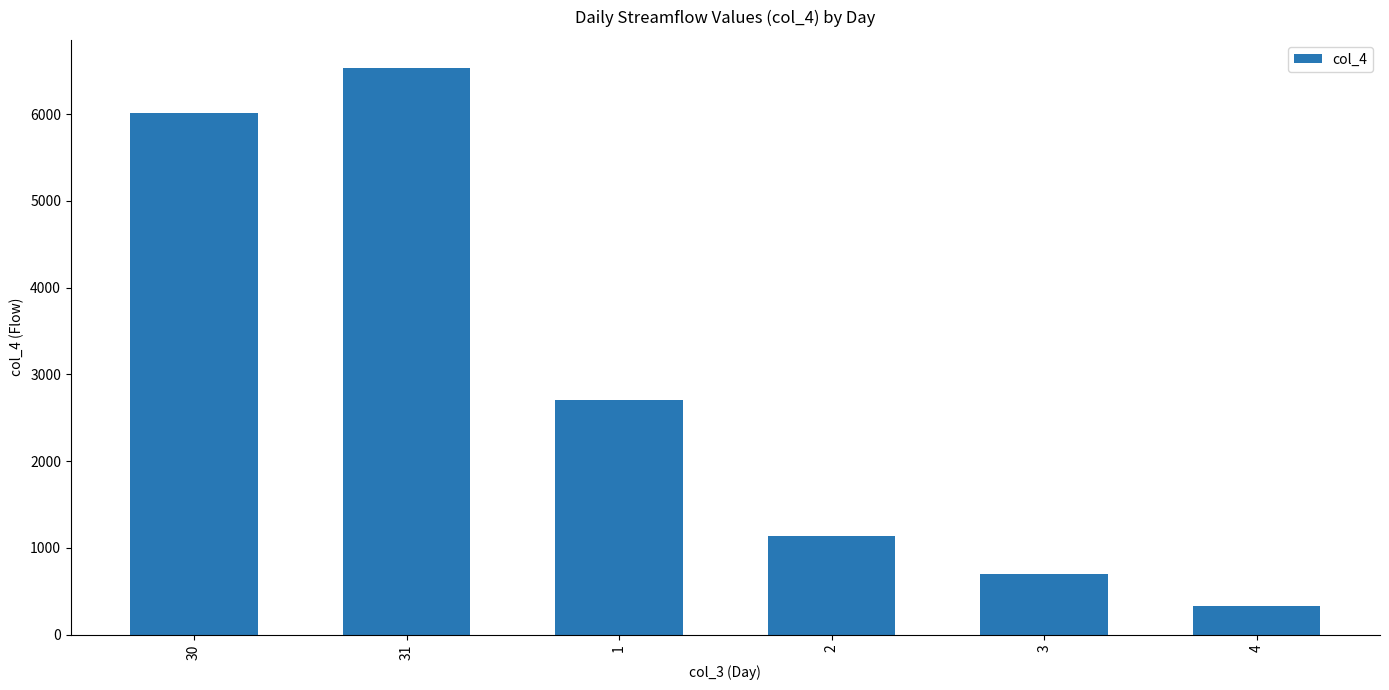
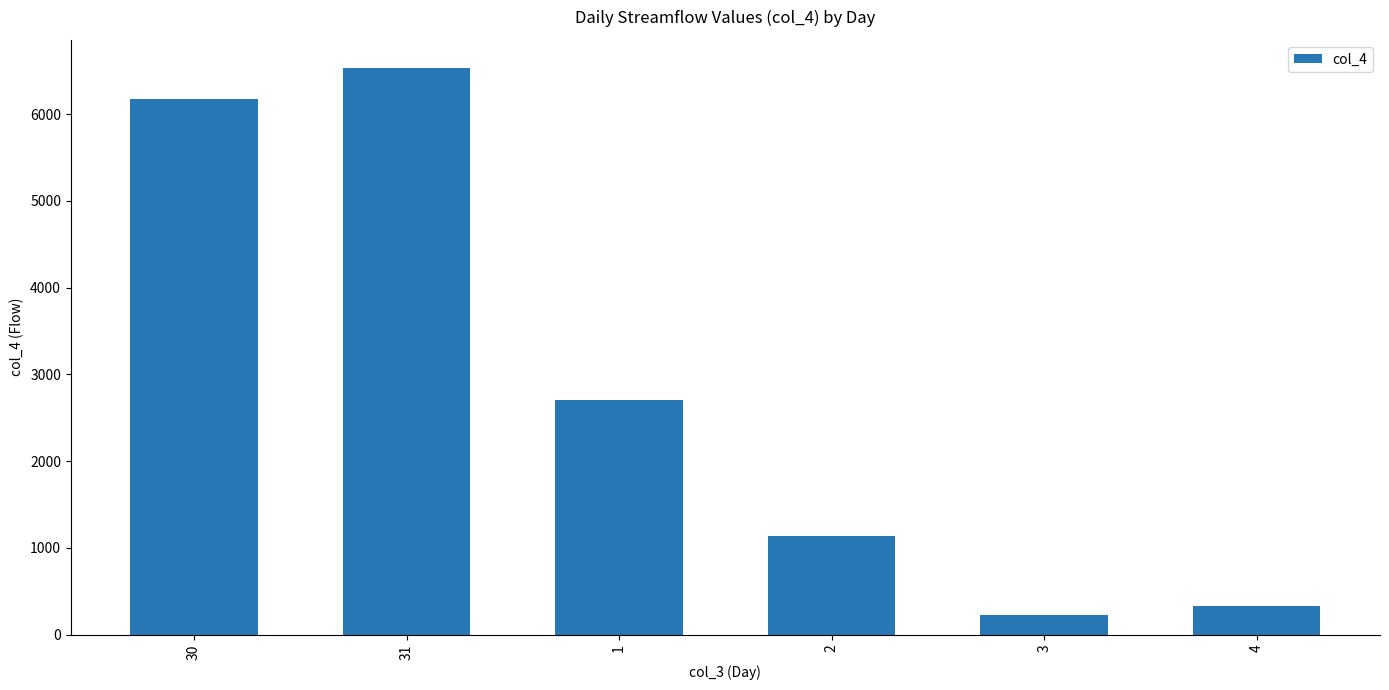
  {
-   "30": 6000,
+   "30": 6200,
    "31": 6500,
    "1": 2700,
    "2": 1100,
-   "3": 700,
+   "3": 200,
    "4": 300
  }
